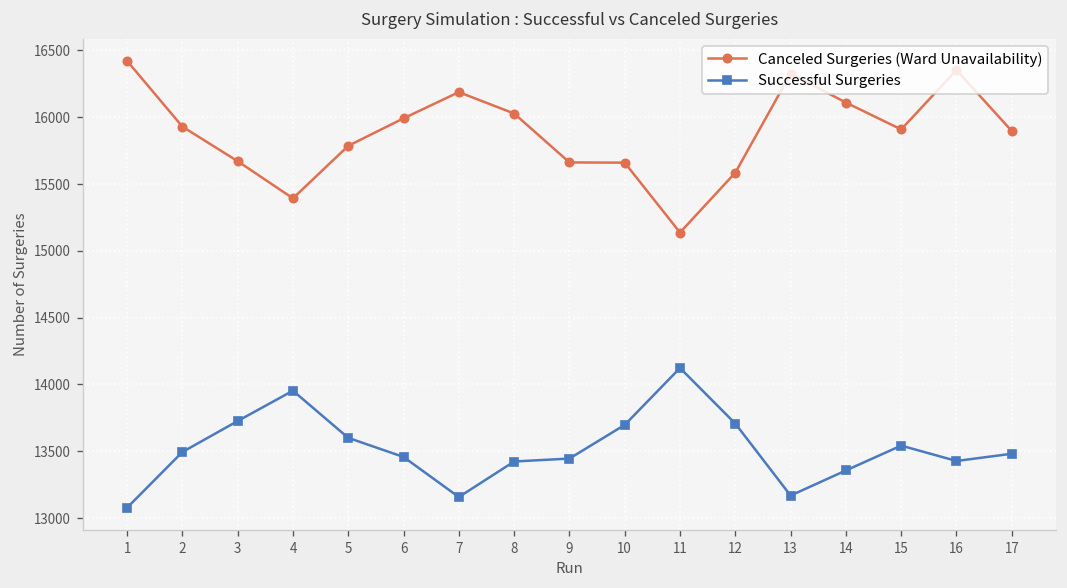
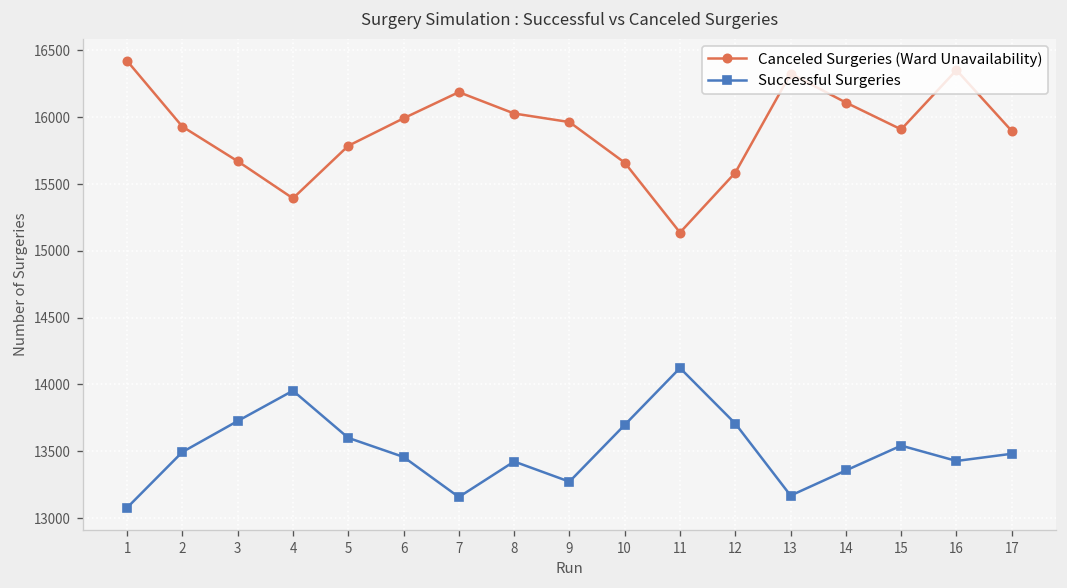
  {
    "Canceled Surgeries (Ward Unavailability)": {
      "1": 16420,
      "2": 15930,
      "3": 15670,
      "4": 15390,
      "5": 15790,
      "6": 15990,
      "7": 16190,
      "8": 16030,
-     "9": 15660,
+     "9": 15960,
      "10": 15660,
      "11": 15140,
      "12": 15590,
      "14": 16110,
      "15": 15910,
      "17": 15900
    },
    "Successful Surgeries": {
      "1": 13080,
      "2": 13490,
      "3": 13730,
      "4": 13950,
      "5": 13600,
      "6": 13460,
      "7": 13160,
      "8": 13420,
-     "9": 13450,
+     "9": 13270,
      "10": 13700,
      "11": 14120,
      "12": 13710,
      "13": 13170,
      "14": 13360,
      "15": 13540,
      "16": 13430,
      "17": 13480
    }
  }
